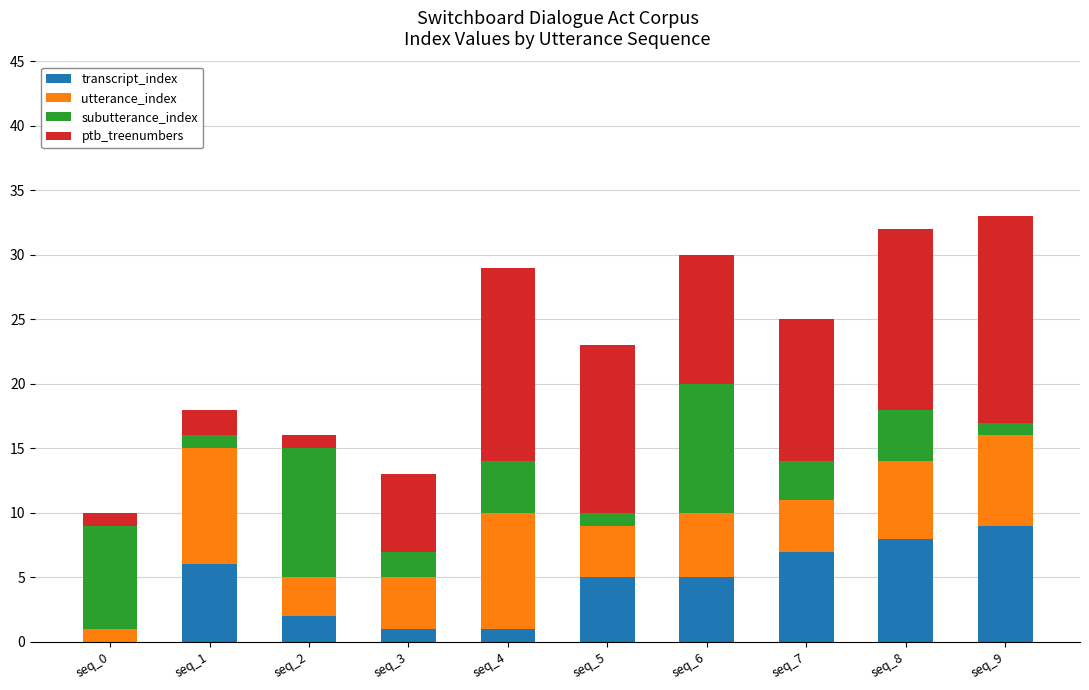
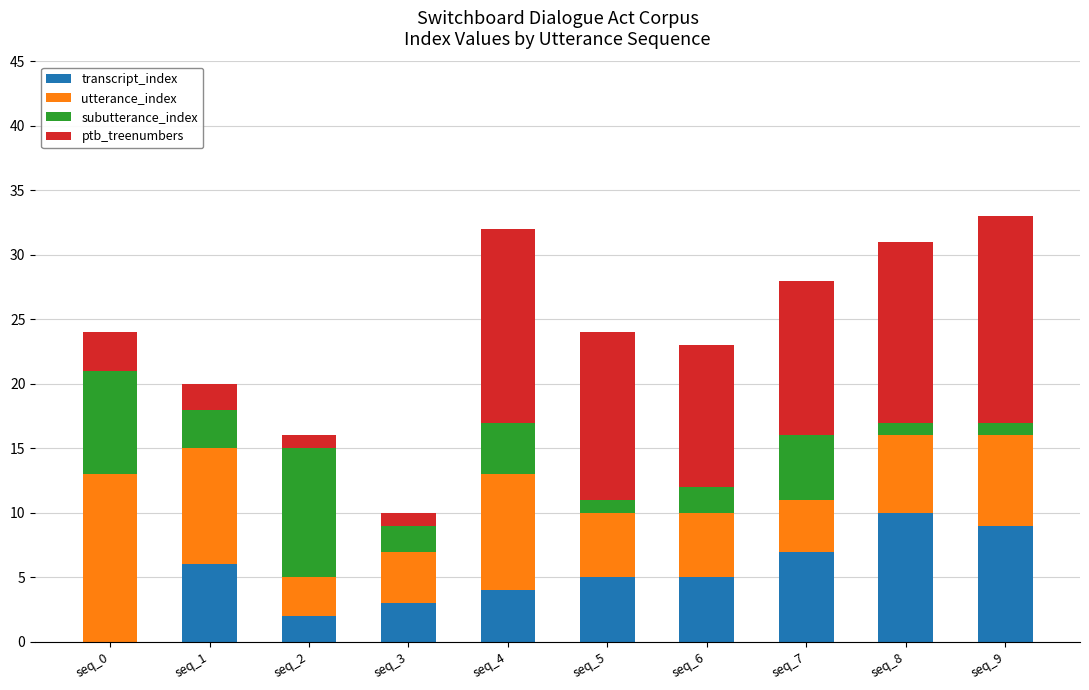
  {
    "transcript_index": {
      "seq_0": 0,
      "seq_1": 6,
      "seq_2": 2,
-     "seq_3": 1,
-     "seq_4": 1,
+     "seq_3": 3,
+     "seq_4": 4,
      "seq_5": 5,
      "seq_6": 5,
      "seq_7": 7,
-     "seq_8": 8,
+     "seq_8": 10,
      "seq_9": 9
    },
    "utterance_index": {
-     "seq_0": 1,
-     "seq_5": 4
+     "seq_0": 13,
+     "seq_5": 5
    },
    "subutterance_index": {
      "seq_0": 8,
-     "seq_1": 1,
+     "seq_1": 3,
      "seq_2": 10,
      "seq_3": 2,
      "seq_4": 4,
      "seq_5": 1,
-     "seq_6": 10,
-     "seq_7": 3,
-     "seq_8": 4,
+     "seq_6": 2,
+     "seq_7": 5,
+     "seq_8": 1,
      "seq_9": 1
    },
    "ptb_treenumbers": {
-     "seq_0": 1,
+     "seq_0": 3,
      "seq_1": 2,
      "seq_2": 1,
-     "seq_3": 6,
+     "seq_3": 1,
      "seq_4": 15,
      "seq_5": 13,
-     "seq_6": 10,
-     "seq_7": 11,
+     "seq_6": 11,
+     "seq_7": 12,
      "seq_8": 14,
      "seq_9": 16
    }
  }
